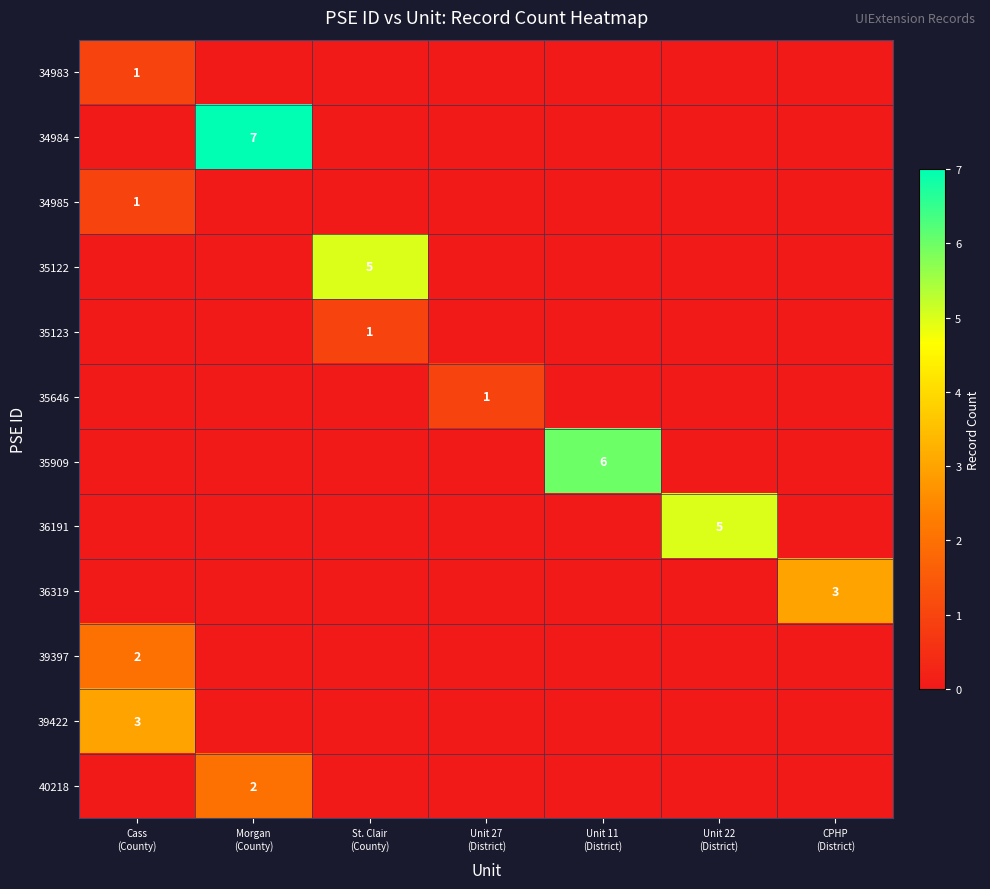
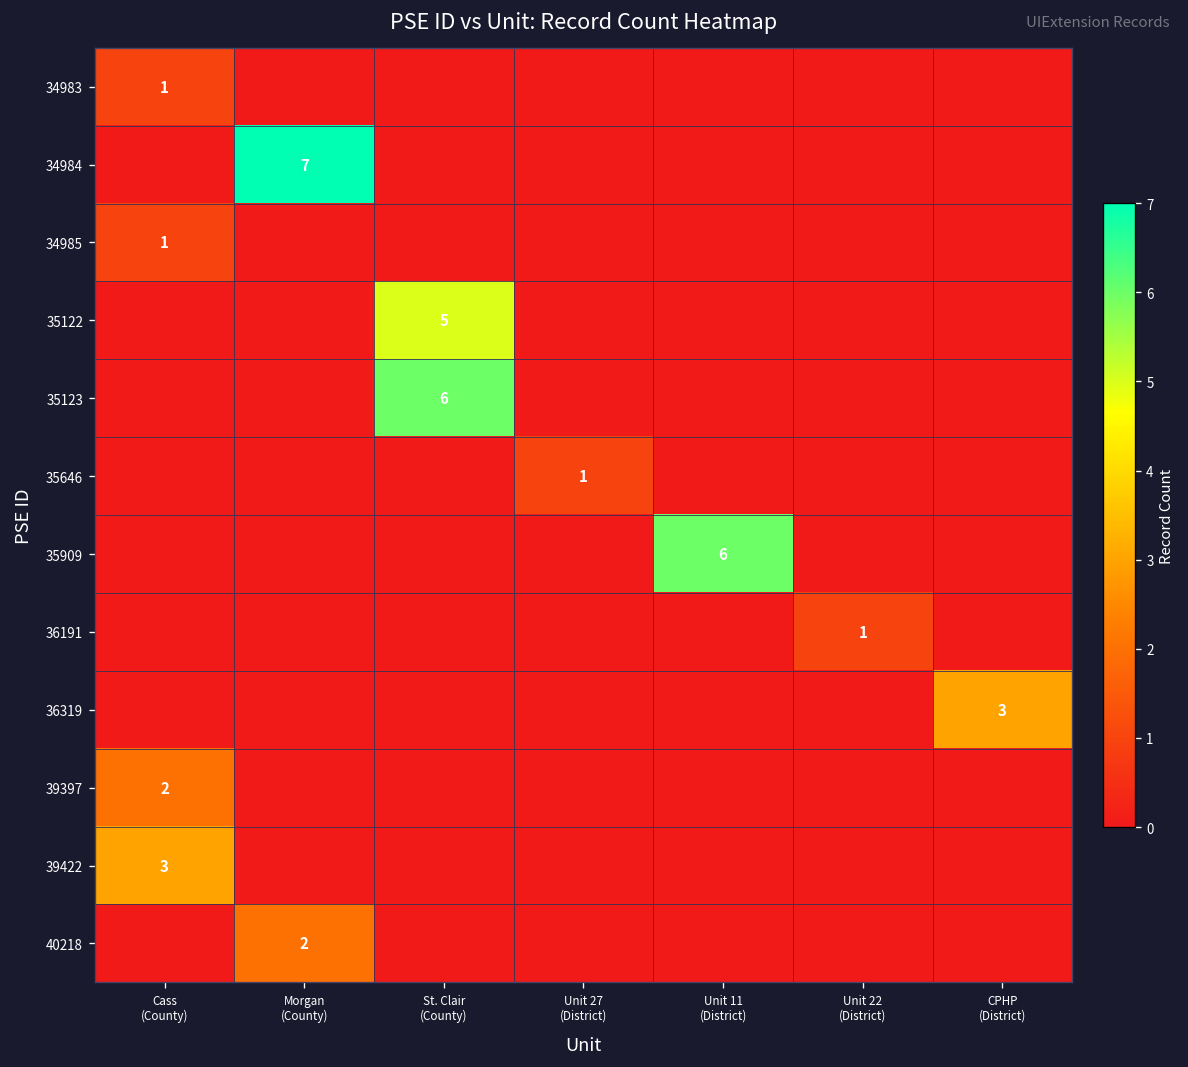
  {
    "34983": {
      "Cass (County)": 1
    },
    "34984": {
      "Morgan (County)": 7
    },
    "34985": {
      "Cass (County)": 1
    },
    "35122": {
      "St. Clair (County)": 5
    },
    "35123": {
-     "St. Clair (County)": 1
+     "St. Clair (County)": 6
    },
    "35646": {
      "Unit 27 (District)": 1
    },
    "35909": {
      "Unit 11 (District)": 6
    },
    "36191": {
-     "Unit 22 (District)": 5
+     "Unit 22 (District)": 1
    },
    "36319": {
      "CPHP (District)": 3
    },
    "39397": {
      "Cass (County)": 2
    },
    "39422": {
      "Cass (County)": 3
    },
    "40218": {
      "Morgan (County)": 2
    }
  }
